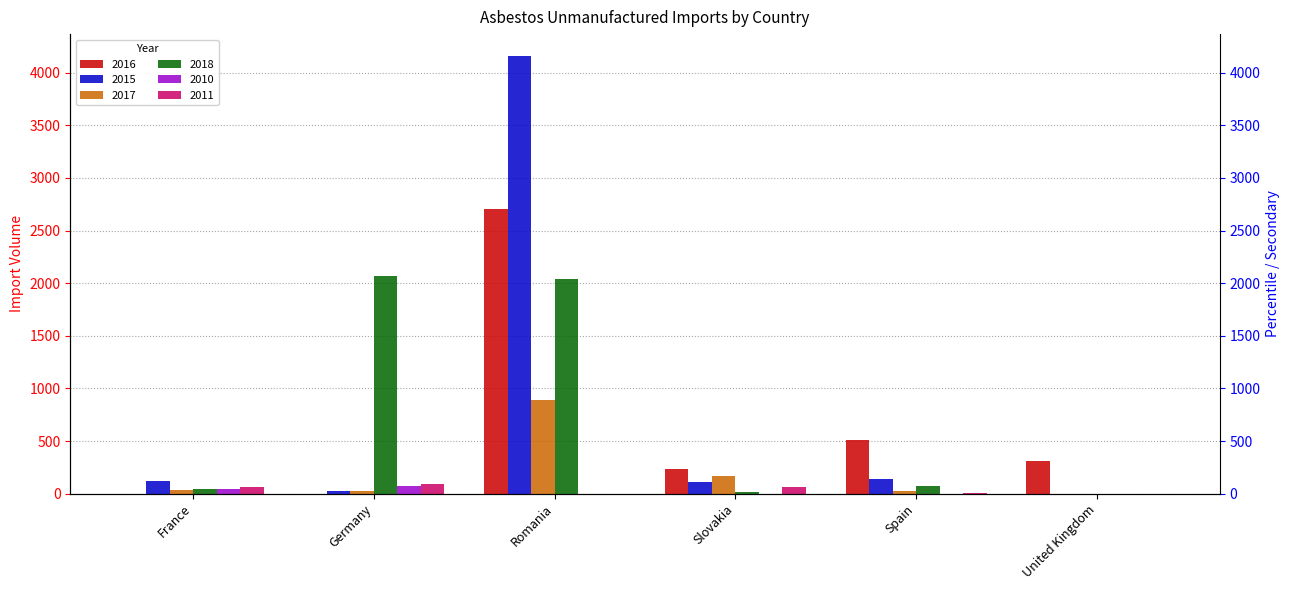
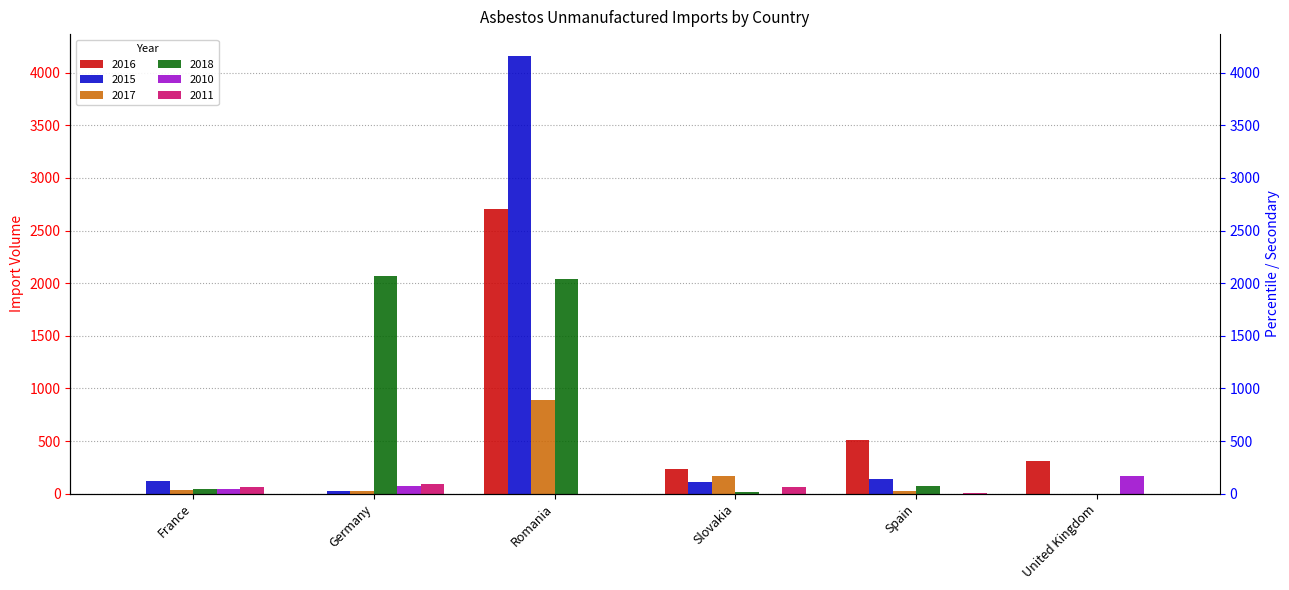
  {
    "2016": {
      "France": 0,
      "Germany": 0,
      "Romania": 2700,
      "Slovakia": 240,
      "Spain": 510,
      "United Kingdom": 310
    },
    "2015": {
      "France": 120,
      "Germany": 20,
      "Romania": 4160,
      "Slovakia": 110,
      "Spain": 140,
      "United Kingdom": 0
    },
    "2017": {
      "France": 40,
      "Romania": 890,
      "Slovakia": 170,
      "Spain": 30,
      "United Kingdom": 0
    },
    "2018": {
      "France": 50,
      "Germany": 2070,
      "Romania": 2040,
      "Spain": 70,
      "United Kingdom": 0
    },
    "2010": {
      "France": 40,
      "Germany": 70,
      "Romania": 0,
      "Slovakia": 0,
      "Spain": 0,
-     "United Kingdom": 0
+     "United Kingdom": 160
    },
    "2011": {
      "France": 60,
      "Germany": 90,
      "Romania": 0,
      "Slovakia": 60,
      "United Kingdom": 0
    }
  }
